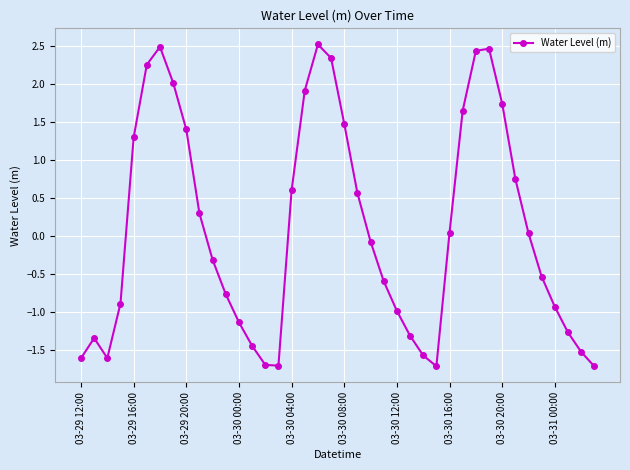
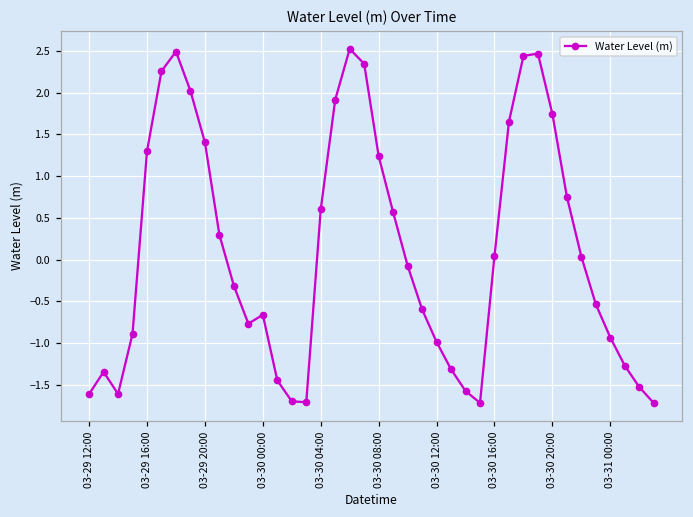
  {
    "03-29 12:00": -1.6,
    "03-29 16:00": 1.3,
    "03-29 20:00": 1.4,
-   "03-30 00:00": -1.1,
+   "03-30 00:00": -0.7,
    "03-30 04:00": 0.6,
-   "03-30 08:00": 1.5,
+   "03-30 08:00": 1.2,
    "03-30 12:00": -1.0,
    "03-30 16:00": 0.0,
    "03-30 20:00": 1.7,
    "03-31 00:00": -0.9
  }
